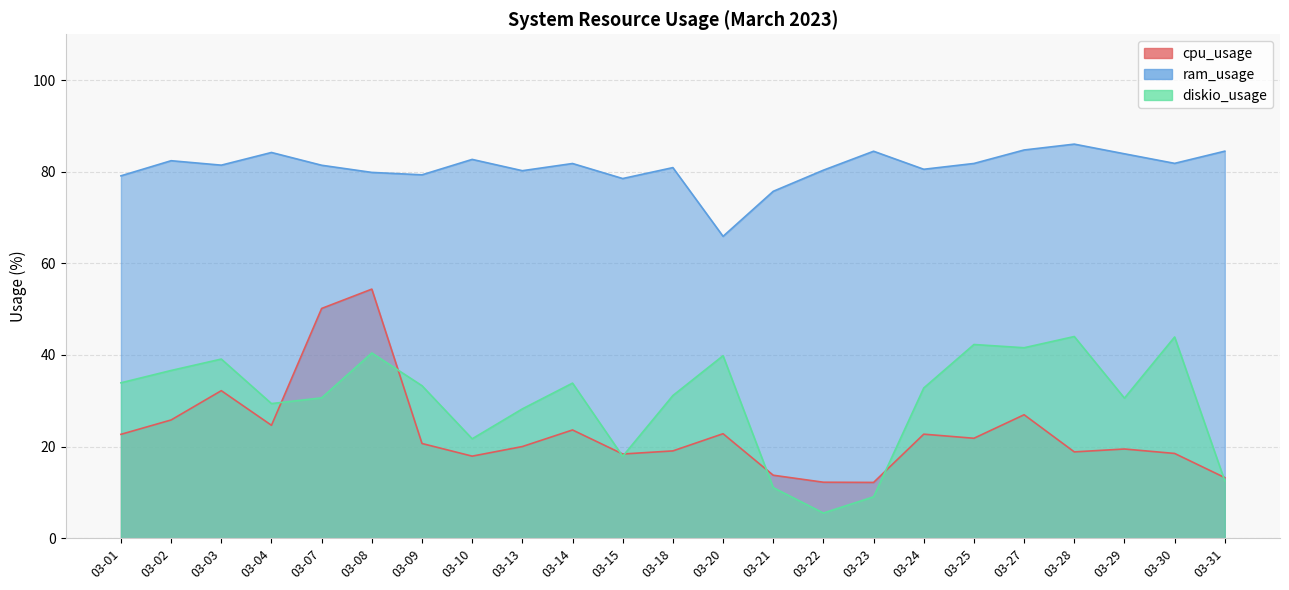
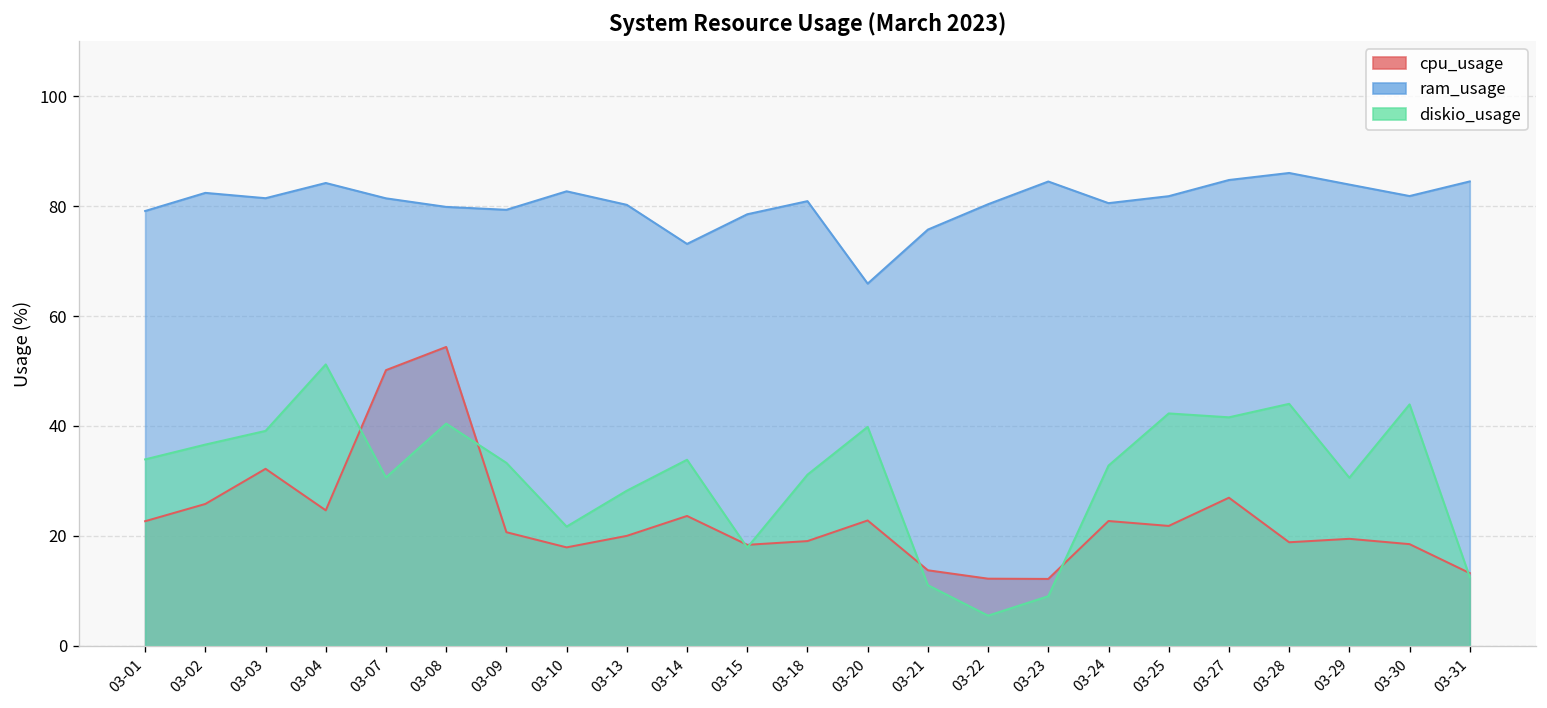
  {
    "cpu_usage": {
      "03-01": 23,
      "03-02": 26,
      "03-03": 32,
      "03-04": 25,
      "03-07": 50,
      "03-08": 54,
      "03-09": 21,
      "03-10": 18,
      "03-13": 20,
      "03-14": 24,
      "03-18": 19,
      "03-20": 23,
      "03-21": 14,
      "03-22": 12,
      "03-23": 12,
      "03-24": 23,
      "03-25": 22,
      "03-27": 27,
      "03-28": 19,
      "03-29": 19,
      "03-30": 18,
      "03-31": 13
    },
    "ram_usage": {
      "03-01": 79,
      "03-02": 82,
      "03-03": 81,
      "03-04": 84,
      "03-07": 81,
      "03-08": 80,
      "03-09": 79,
      "03-10": 83,
      "03-13": 80,
-     "03-14": 82,
+     "03-14": 73,
      "03-15": 79,
      "03-18": 81,
      "03-20": 66,
      "03-21": 76,
      "03-22": 80,
      "03-23": 84,
      "03-24": 81,
      "03-25": 82,
      "03-27": 85,
      "03-28": 86,
      "03-29": 84,
      "03-30": 82,
      "03-31": 84
    },
    "diskio_usage": {
      "03-01": 34,
      "03-02": 37,
      "03-03": 39,
-     "03-04": 29,
+     "03-04": 51,
      "03-07": 31,
      "03-08": 40,
      "03-09": 33,
      "03-10": 22,
      "03-13": 28,
      "03-14": 34,
      "03-18": 31,
      "03-20": 40,
      "03-21": 11,
      "03-22": 5,
      "03-23": 9,
      "03-24": 33,
      "03-25": 42,
      "03-27": 42,
      "03-28": 44,
      "03-29": 31,
      "03-30": 44,
      "03-31": 12
    }
  }
